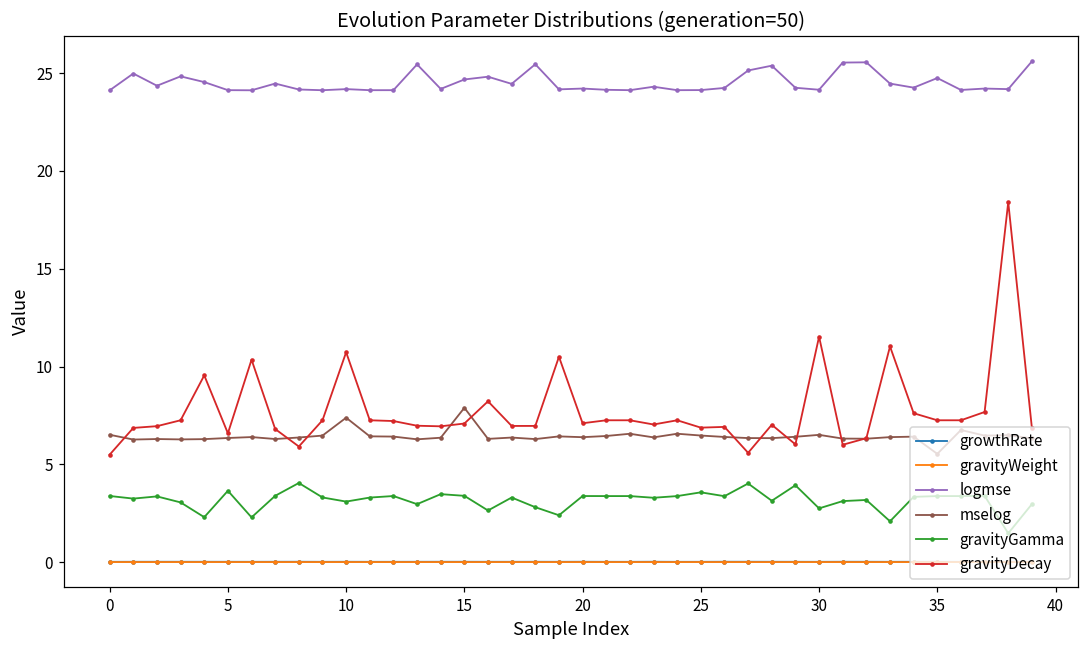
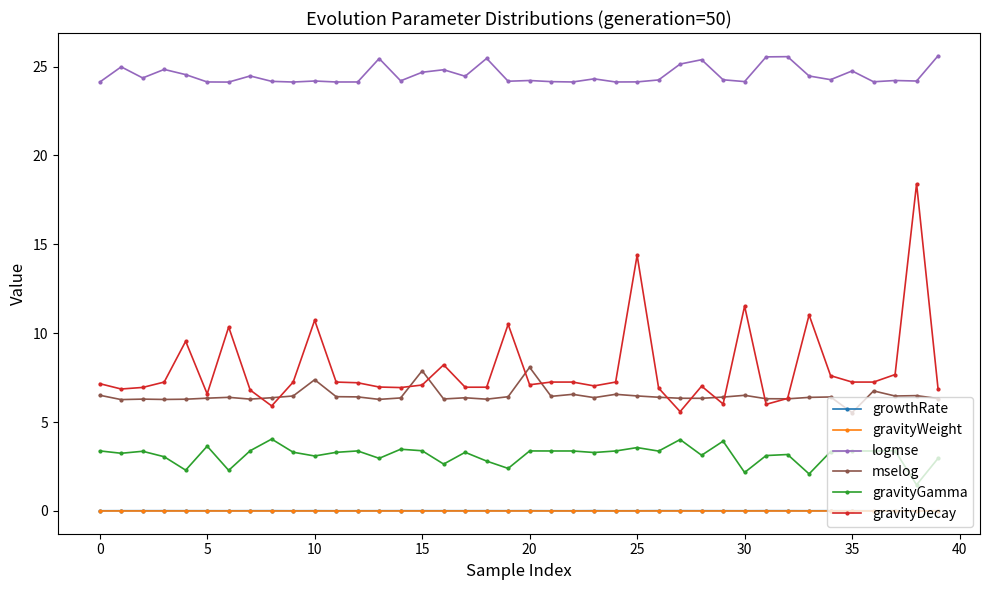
  {
    "gravityWeight": {
      "0": 0.0,
      "5": 0.0,
      "10": 0.0,
      "15": 0.0,
      "20": 0.0,
      "25": 0.0,
      "30": 0.0
    },
    "logmse": {
      "0": 24.1,
      "5": 24.1,
      "10": 24.2,
      "15": 24.7,
      "20": 24.2,
      "25": 24.1,
      "30": 24.2,
      "35": 24.8
    },
    "mselog": {
      "0": 6.5,
      "5": 6.3,
      "10": 7.4,
      "15": 7.9,
-     "20": 6.4,
+     "20": 8.1,
      "25": 6.5,
      "30": 6.5
    },
    "gravityGamma": {
      "0": 3.4,
      "5": 3.6,
      "10": 3.1,
      "15": 3.4,
      "20": 3.4,
      "25": 3.6,
-     "30": 2.7
+     "30": 2.2
    },
    "gravityDecay": {
-     "0": 5.5,
+     "0": 7.2,
      "5": 6.6,
      "10": 10.7,
      "15": 7.1,
      "20": 7.1,
-     "25": 6.9,
+     "25": 14.4,
      "30": 11.5,
      "35": 7.3
    }
  }
